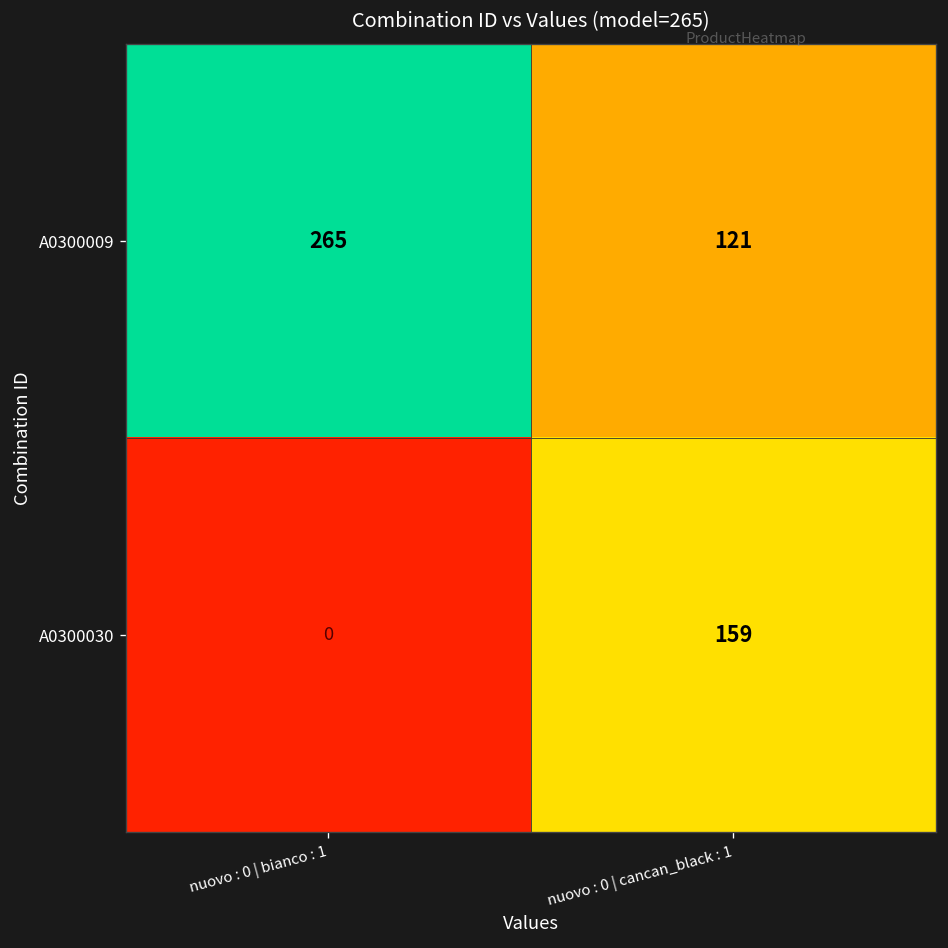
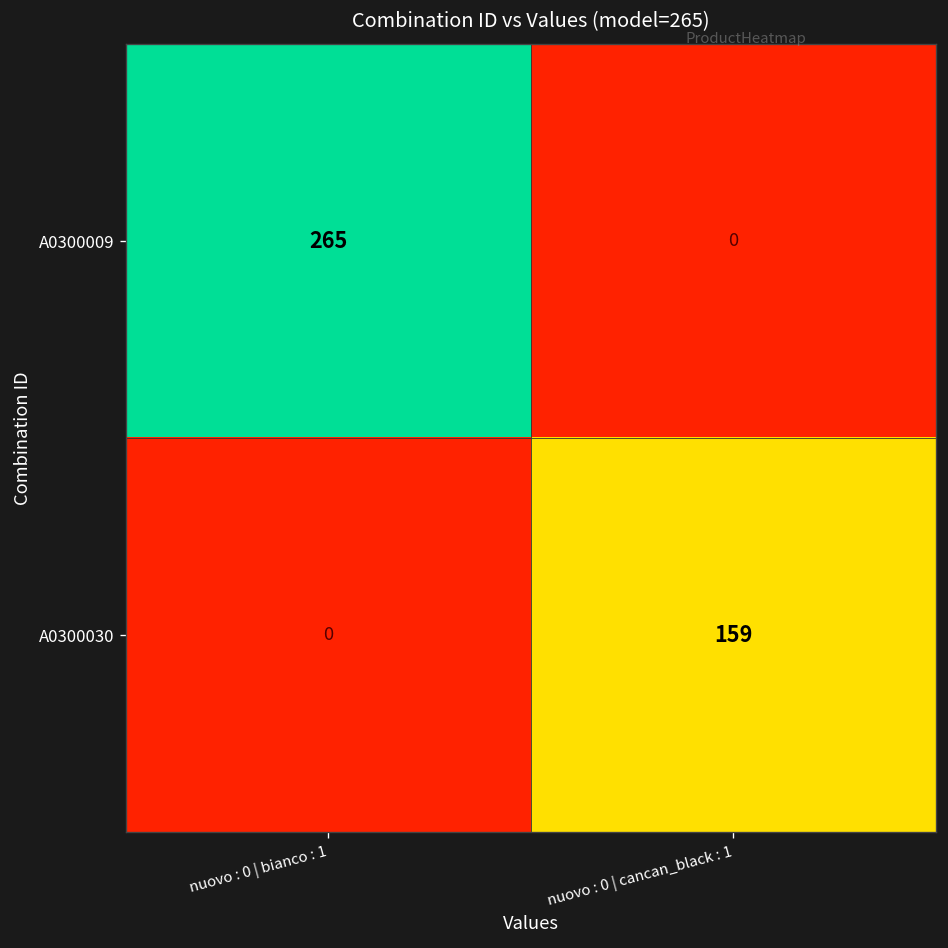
  {
    "A0300009": {
      "nuovo : 0 | bianco : 1": 265,
-     "nuovo : 0 | cancan_black : 1": 121
+     "nuovo : 0 | cancan_black : 1": 0
    },
    "A0300030": {
      "nuovo : 0 | bianco : 1": 0,
      "nuovo : 0 | cancan_black : 1": 159
    }
  }
